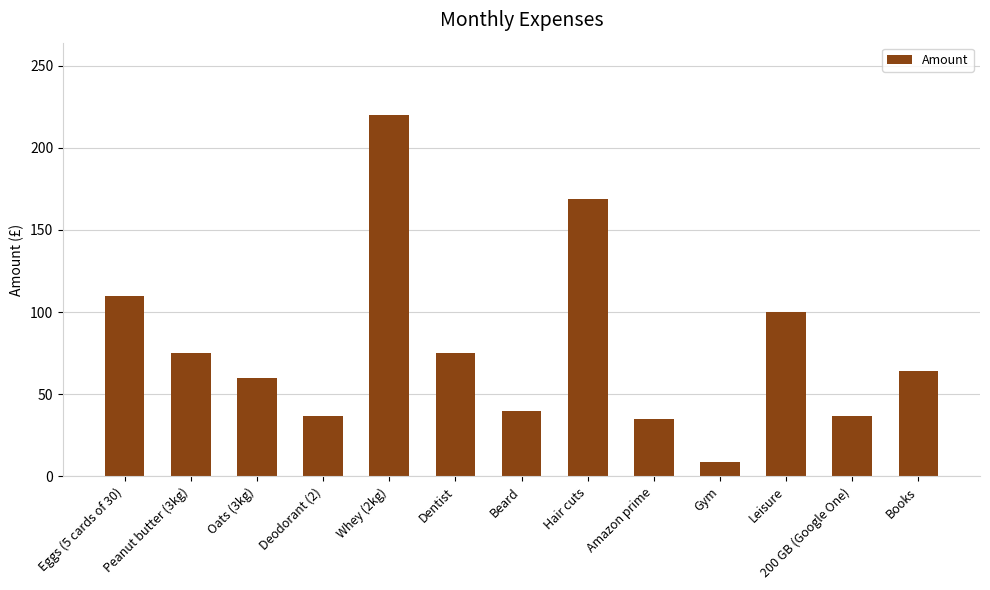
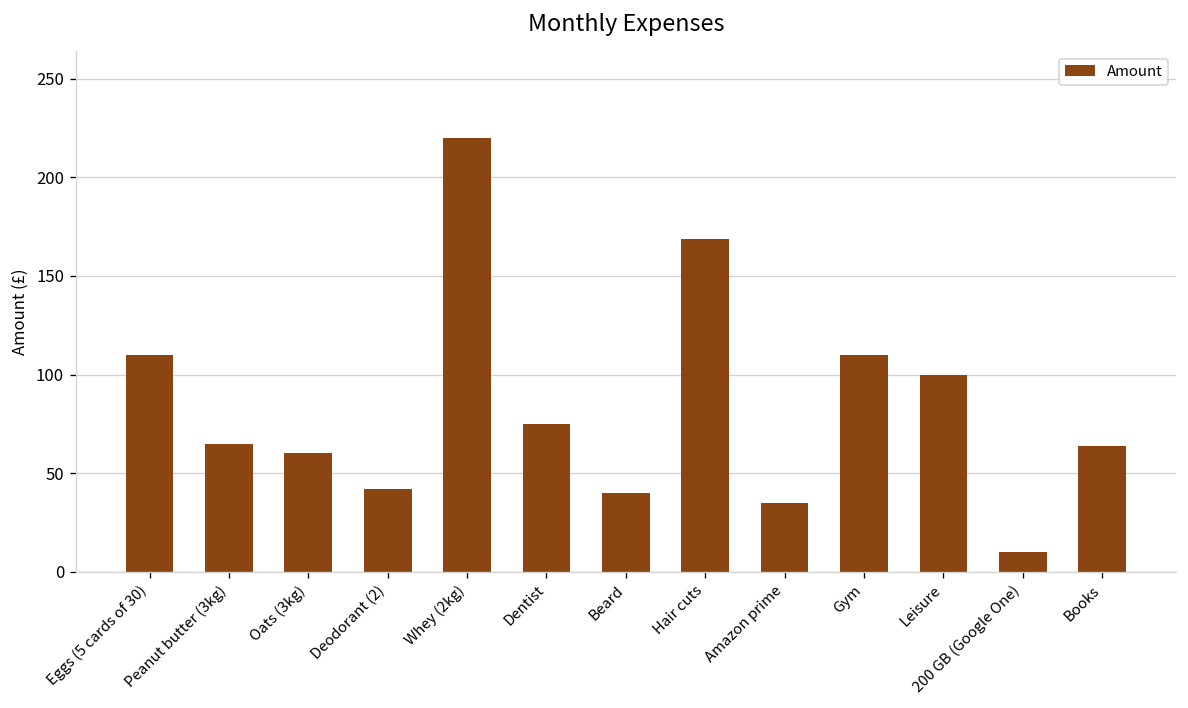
  {
    "Eggs (5 cards of 30)": 110,
-   "Peanut butter (3kg)": 75,
+   "Peanut butter (3kg)": 65,
    "Oats (3kg)": 60,
-   "Deodorant (2)": 37,
+   "Deodorant (2)": 42,
    "Whey (2kg)": 220,
    "Dentist": 75,
    "Beard": 40,
    "Hair cuts": 169,
    "Amazon prime": 35,
-   "Gym": 9,
+   "Gym": 110,
    "Leisure": 100,
-   "200 GB (Google One)": 37,
+   "200 GB (Google One)": 10,
    "Books": 64
  }
